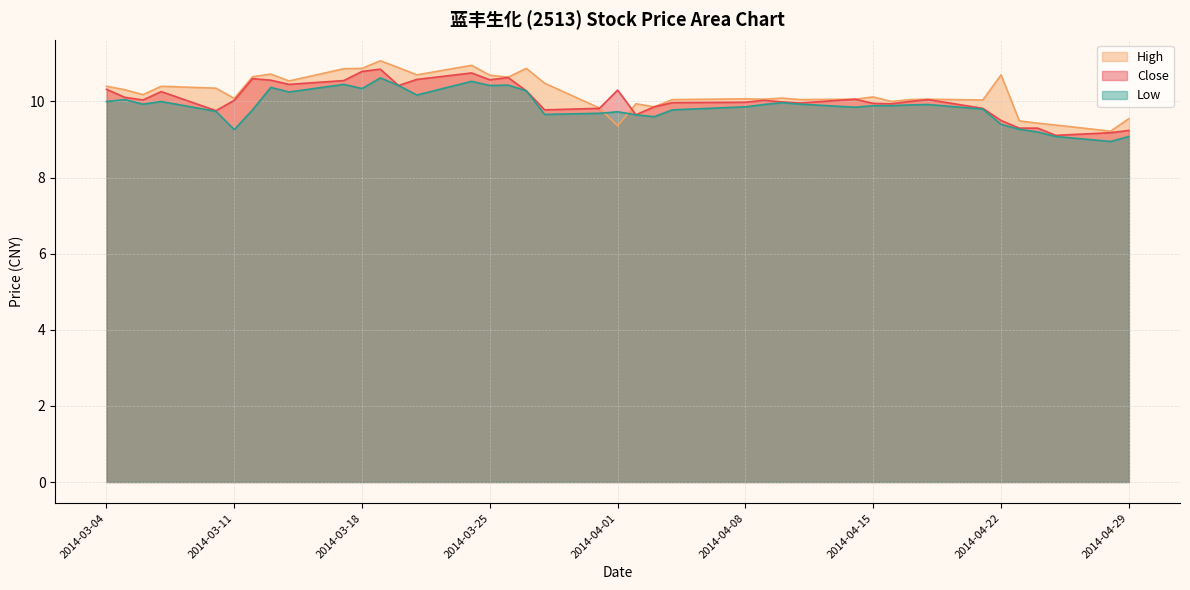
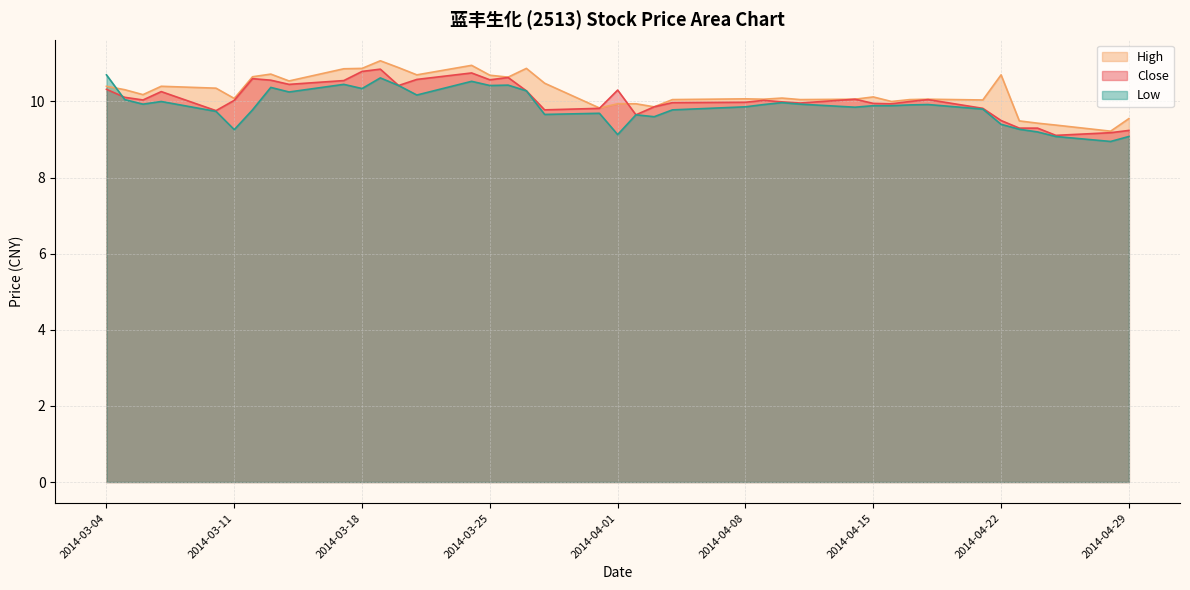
  {
    "High": {
      "2014-03-04": 10.4,
      "2014-03-18": 10.9,
      "2014-03-25": 10.7,
-     "2014-04-01": 9.4,
+     "2014-04-01": 9.9,
      "2014-04-08": 10.1,
      "2014-04-15": 10.1,
      "2014-04-22": 10.7,
      "2014-04-29": 9.6
    },
    "Close": {
      "2014-03-04": 10.3,
      "2014-03-18": 10.8,
      "2014-03-25": 10.6,
      "2014-04-01": 10.3,
      "2014-04-08": 10.0,
      "2014-04-22": 9.5,
      "2014-04-29": 9.2
    },
    "Low": {
-     "2014-03-04": 10.0,
+     "2014-03-04": 10.7,
      "2014-03-11": 9.3,
      "2014-03-18": 10.3,
      "2014-03-25": 10.4,
-     "2014-04-01": 9.7,
+     "2014-04-01": 9.1,
      "2014-04-08": 9.9,
      "2014-04-22": 9.4,
      "2014-04-29": 9.1
    }
  }
